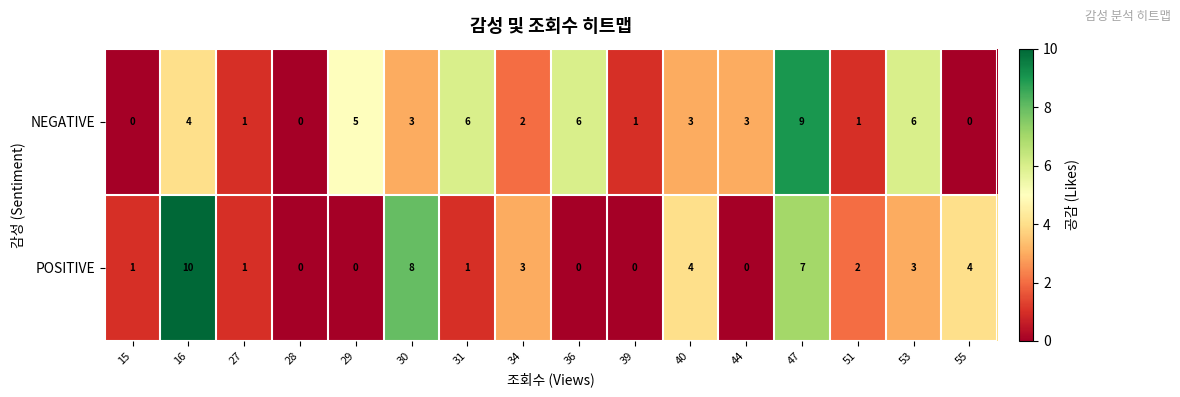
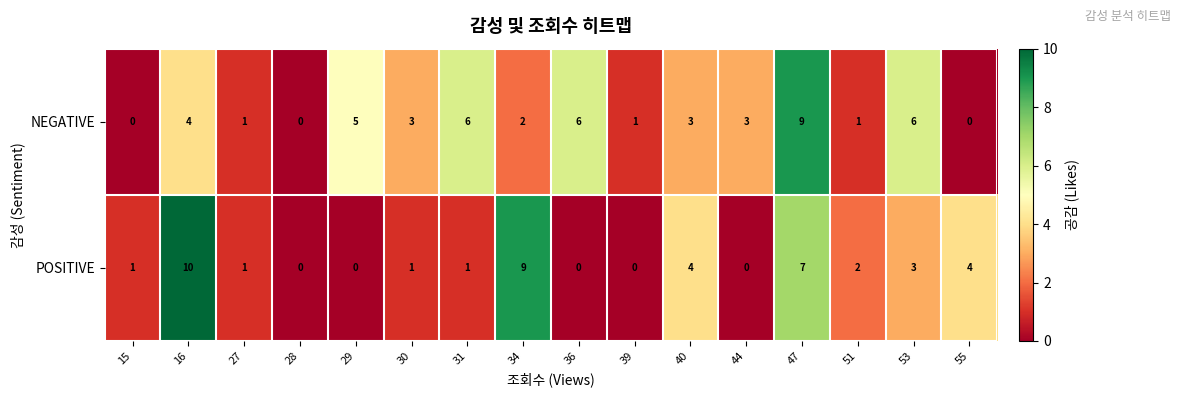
  {
    "NEGATIVE": {
      "15": 0,
      "16": 4,
      "27": 1,
      "28": 0,
      "29": 5,
      "30": 3,
      "31": 6,
      "34": 2,
      "36": 6,
      "39": 1,
      "40": 3,
      "44": 3,
      "47": 9,
      "51": 1,
      "53": 6,
      "55": 0
    },
    "POSITIVE": {
      "15": 1,
      "16": 10,
      "27": 1,
      "28": 0,
      "29": 0,
-     "30": 8,
+     "30": 1,
      "31": 1,
-     "34": 3,
+     "34": 9,
      "36": 0,
      "39": 0,
      "40": 4,
      "44": 0,
      "47": 7,
      "51": 2,
      "53": 3,
      "55": 4
    }
  }
